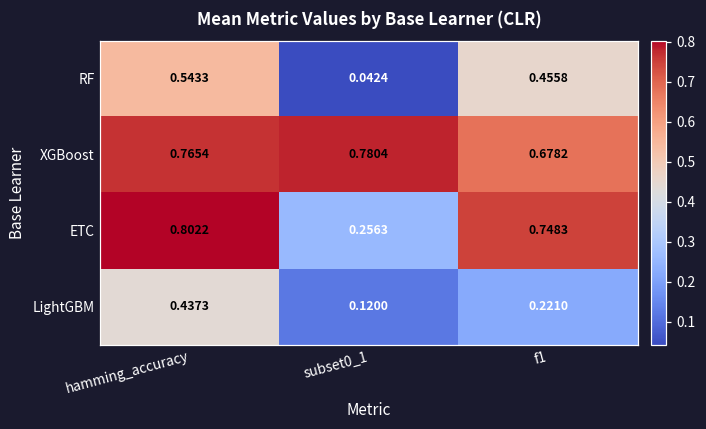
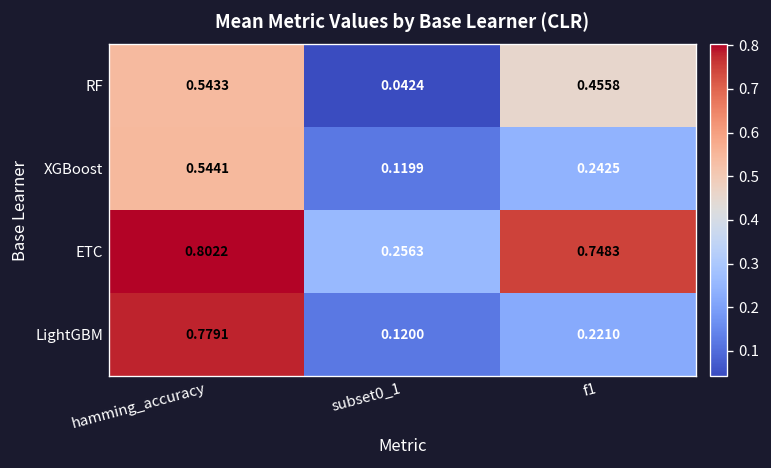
  {
    "RF": {
      "hamming_accuracy": 0.5433,
      "subset0_1": 0.0424,
      "f1": 0.4558
    },
    "XGBoost": {
-     "hamming_accuracy": 0.7654,
-     "subset0_1": 0.7804,
-     "f1": 0.6782
+     "hamming_accuracy": 0.5441,
+     "subset0_1": 0.1199,
+     "f1": 0.2425
    },
    "ETC": {
      "hamming_accuracy": 0.8022,
      "subset0_1": 0.2563,
      "f1": 0.7483
    },
    "LightGBM": {
-     "hamming_accuracy": 0.4373,
+     "hamming_accuracy": 0.7791,
      "subset0_1": 0.1200,
      "f1": 0.2210
    }
  }
